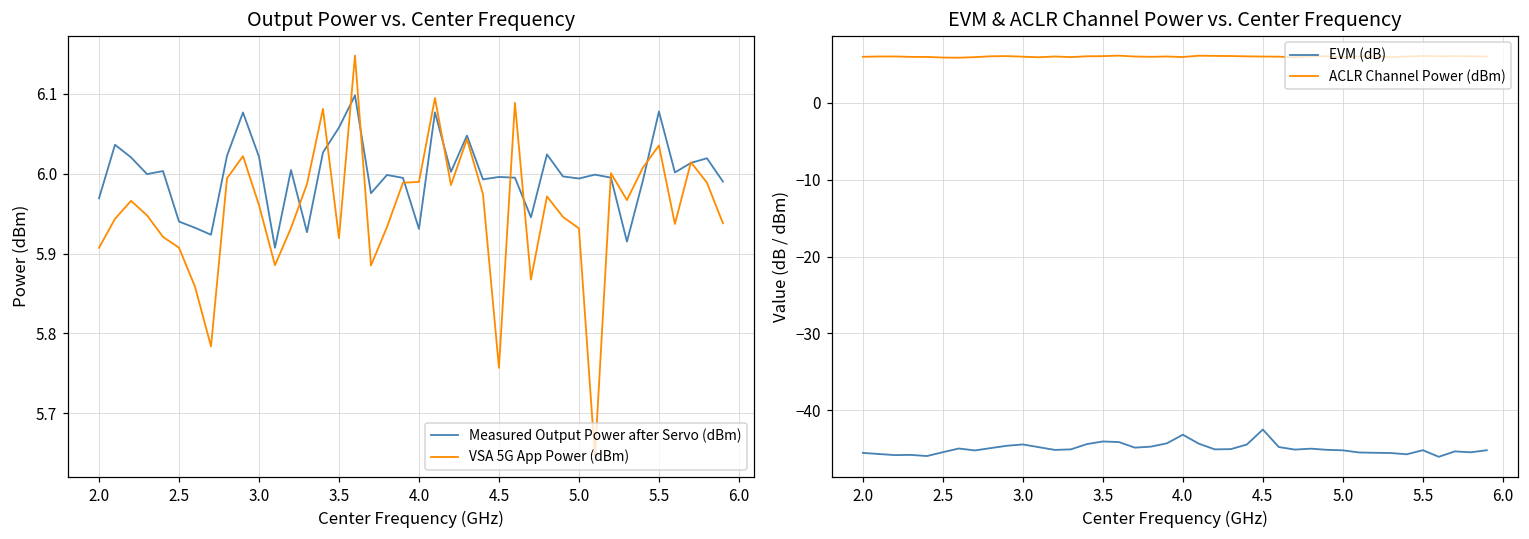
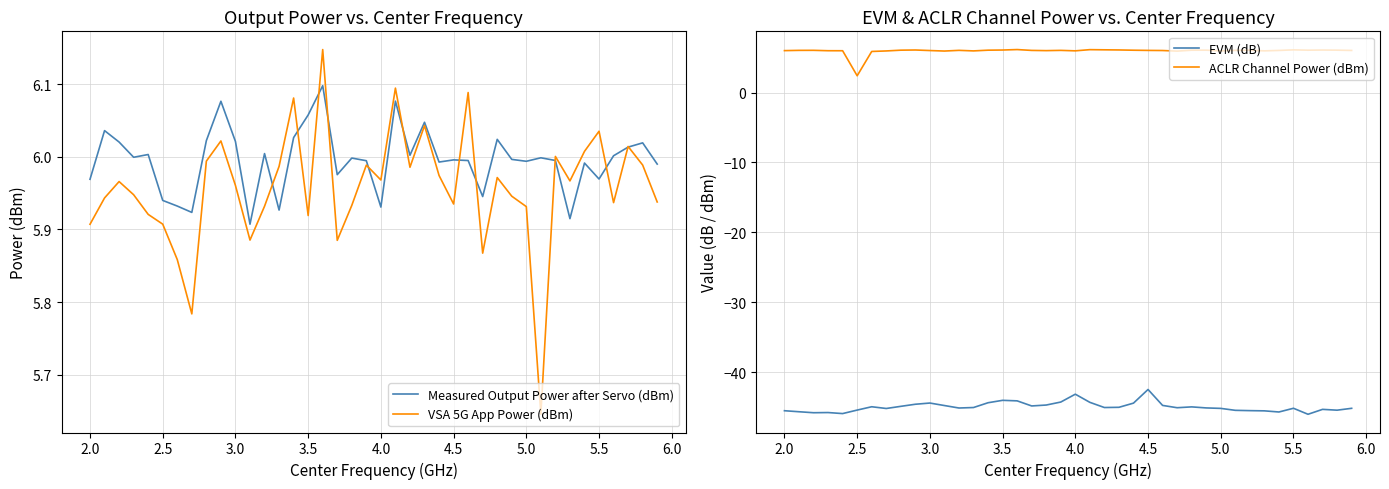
  {
    "Output Power vs. Center Frequency": {
      "Measured Output Power after Servo (dBm)": {
        "2.0": 5.97,
        "2.5": 5.94,
        "3.0": 6.02,
        "3.5": 6.06,
        "4.0": 5.93,
        "4.5": 6.00,
        "5.0": 5.99,
-       "5.5": 6.08
+       "5.5": 5.97
      },
      "VSA 5G App Power (dBm)": {
        "2.0": 5.91,
        "2.5": 5.91,
        "3.0": 5.96,
        "3.5": 5.92,
-       "4.0": 5.99,
-       "4.5": 5.76,
+       "4.0": 5.97,
+       "4.5": 5.94,
        "5.0": 5.93,
        "5.5": 6.04
      }
    },
    "EVM & ACLR Channel Power vs. Center Frequency": {
      "EVM (dB)": {
        "2.0": -46,
        "2.5": -45,
        "3.0": -44,
        "3.5": -44,
        "4.0": -43,
        "4.5": -42,
        "5.0": -45,
        "5.5": -45
      },
      "ACLR Channel Power (dBm)": {
        "2.0": 6,
-       "2.5": 6,
+       "2.5": 2,
        "3.0": 6,
        "3.5": 6,
        "4.0": 6,
        "4.5": 6
      }
    }
  }
